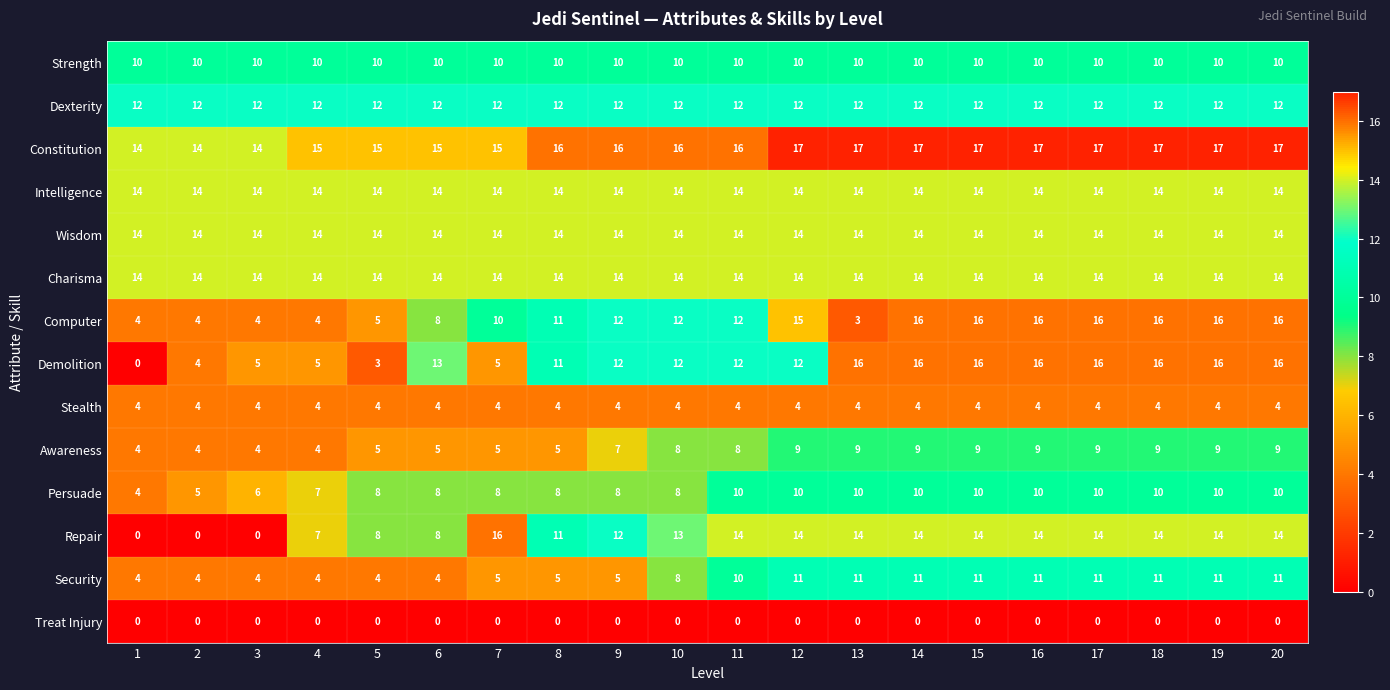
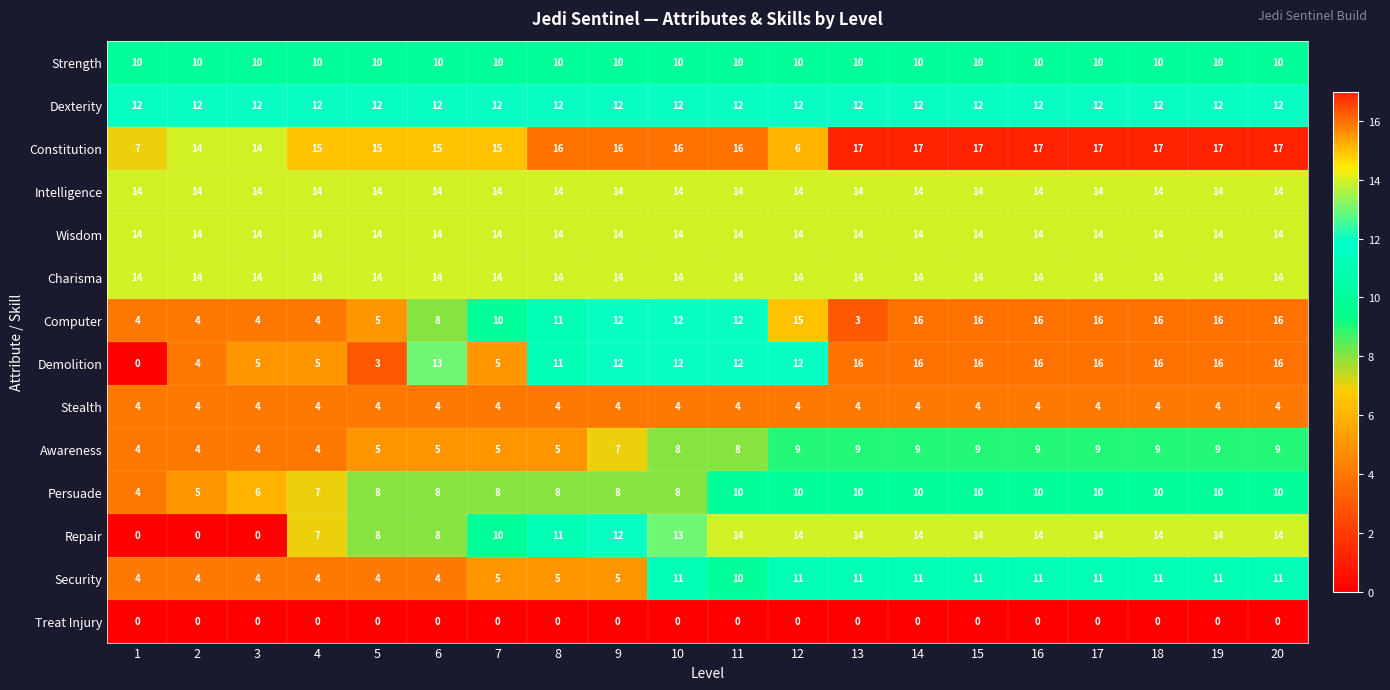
  {
    "Constitution": {
-     "1": 14,
+     "1": 7,
      "2": 14,
      "3": 14,
      "4": 15,
      "5": 15,
      "6": 15,
      "7": 15,
      "8": 16,
      "9": 16,
      "10": 16,
      "11": 16,
-     "12": 17,
+     "12": 6,
      "13": 17,
      "14": 17,
      "15": 17,
      "16": 17,
      "17": 17,
      "18": 17,
      "19": 17,
      "20": 17
    },
    "Repair": {
      "1": 0,
      "2": 0,
      "3": 0,
      "4": 7,
      "5": 8,
      "6": 8,
-     "7": 16,
+     "7": 10,
      "8": 11,
      "9": 12,
      "10": 13,
      "11": 14,
      "12": 14,
      "13": 14,
      "14": 14,
      "15": 14,
      "16": 14,
      "17": 14,
      "18": 14,
      "19": 14,
      "20": 14
    },
    "Security": {
      "1": 4,
      "2": 4,
      "3": 4,
      "4": 4,
      "5": 4,
      "6": 4,
      "7": 5,
      "8": 5,
      "9": 5,
-     "10": 8,
+     "10": 11,
      "11": 10,
      "12": 11,
      "13": 11,
      "14": 11,
      "15": 11,
      "16": 11,
      "17": 11,
      "18": 11,
      "19": 11,
      "20": 11
    }
  }
